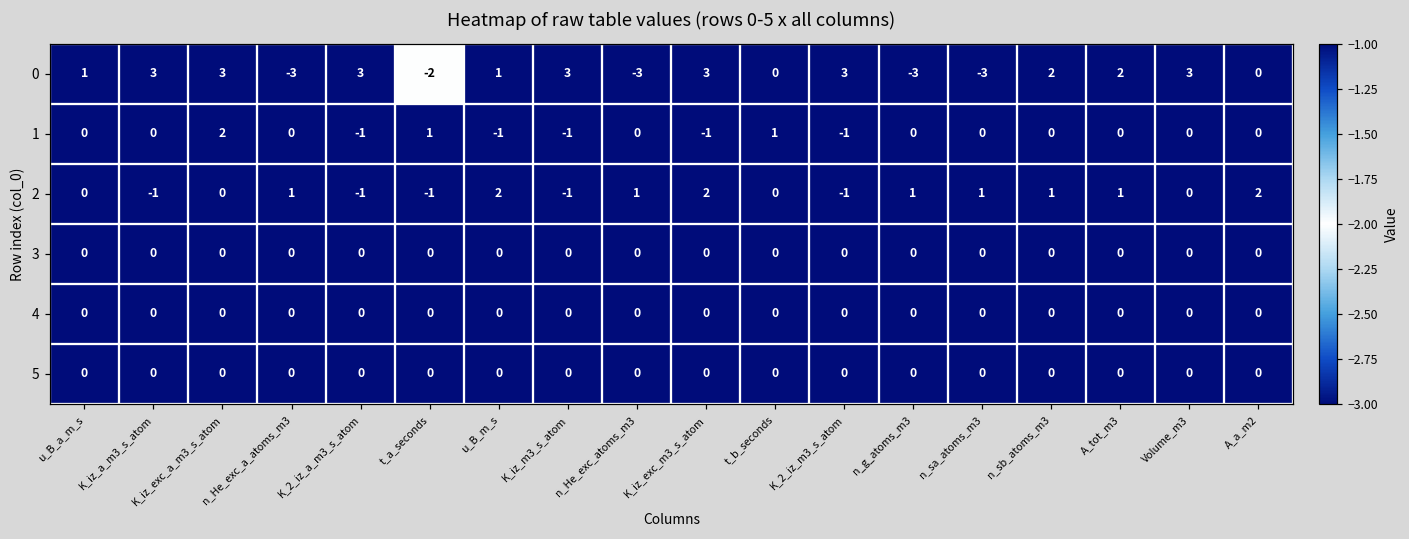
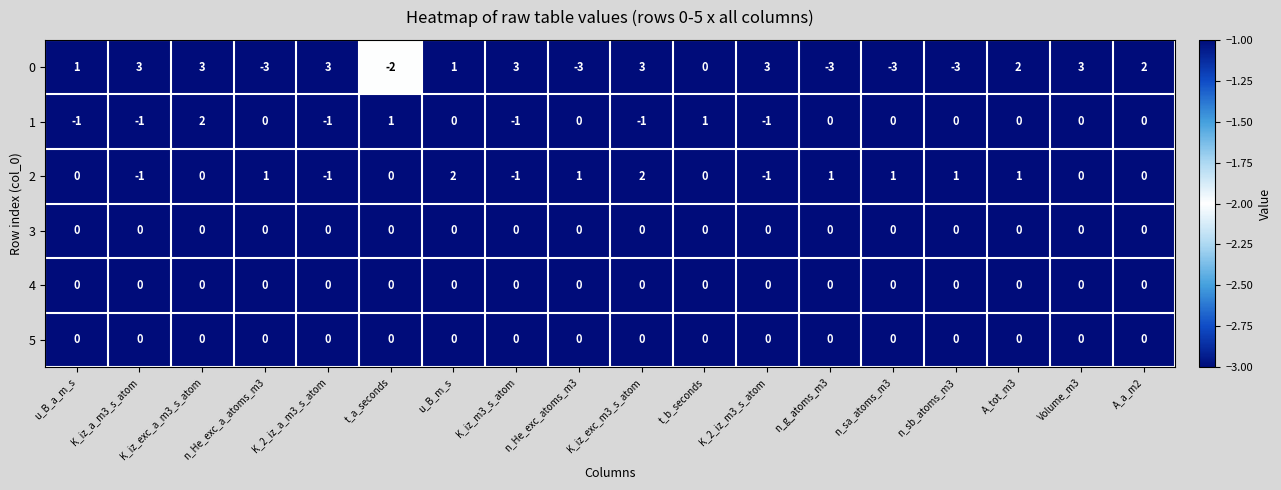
  {
    "0": {
      "u_B_a_m_s": 1,
      "K_iz_a_m3_s_atom": 3,
      "K_iz_exc_a_m3_s_atom": 3,
      "n_He_exc_a_atoms_m3": -3,
      "K_2_iz_a_m3_s_atom": 3,
      "t_a_seconds": -2,
      "u_B_m_s": 1,
      "K_iz_m3_s_atom": 3,
      "n_He_exc_atoms_m3": -3,
      "K_iz_exc_m3_s_atom": 3,
      "t_b_seconds": 0,
      "K_2_iz_m3_s_atom": 3,
      "n_g_atoms_m3": -3,
      "n_sa_atoms_m3": -3,
-     "n_sb_atoms_m3": 2,
+     "n_sb_atoms_m3": -3,
      "A_tot_m3": 2,
      "Volume_m3": 3,
-     "A_a_m2": 0
+     "A_a_m2": 2
    },
    "1": {
-     "u_B_a_m_s": 0,
-     "K_iz_a_m3_s_atom": 0,
+     "u_B_a_m_s": -1,
+     "K_iz_a_m3_s_atom": -1,
      "K_iz_exc_a_m3_s_atom": 2,
      "n_He_exc_a_atoms_m3": 0,
      "K_2_iz_a_m3_s_atom": -1,
      "t_a_seconds": 1,
-     "u_B_m_s": -1,
+     "u_B_m_s": 0,
      "K_iz_m3_s_atom": -1,
      "n_He_exc_atoms_m3": 0,
      "K_iz_exc_m3_s_atom": -1,
      "t_b_seconds": 1,
      "K_2_iz_m3_s_atom": -1,
      "n_g_atoms_m3": 0,
      "n_sa_atoms_m3": 0,
      "n_sb_atoms_m3": 0,
      "A_tot_m3": 0,
      "Volume_m3": 0,
      "A_a_m2": 0
    },
    "2": {
      "u_B_a_m_s": 0,
      "K_iz_a_m3_s_atom": -1,
      "K_iz_exc_a_m3_s_atom": 0,
      "n_He_exc_a_atoms_m3": 1,
      "K_2_iz_a_m3_s_atom": -1,
-     "t_a_seconds": -1,
+     "t_a_seconds": 0,
      "u_B_m_s": 2,
      "K_iz_m3_s_atom": -1,
      "n_He_exc_atoms_m3": 1,
      "K_iz_exc_m3_s_atom": 2,
      "t_b_seconds": 0,
      "K_2_iz_m3_s_atom": -1,
      "n_g_atoms_m3": 1,
      "n_sa_atoms_m3": 1,
      "n_sb_atoms_m3": 1,
      "A_tot_m3": 1,
      "Volume_m3": 0,
-     "A_a_m2": 2
+     "A_a_m2": 0
    },
    "3": {
      "u_B_a_m_s": 0,
      "K_iz_a_m3_s_atom": 0,
      "K_iz_exc_a_m3_s_atom": 0,
      "n_He_exc_a_atoms_m3": 0,
      "K_2_iz_a_m3_s_atom": 0,
      "t_a_seconds": 0,
      "u_B_m_s": 0,
      "K_iz_m3_s_atom": 0,
      "n_He_exc_atoms_m3": 0,
      "K_iz_exc_m3_s_atom": 0,
      "t_b_seconds": 0,
      "K_2_iz_m3_s_atom": 0,
      "n_g_atoms_m3": 0,
      "n_sa_atoms_m3": 0,
      "n_sb_atoms_m3": 0,
      "A_tot_m3": 0,
      "Volume_m3": 0,
      "A_a_m2": 0
    },
    "4": {
      "u_B_a_m_s": 0,
      "K_iz_a_m3_s_atom": 0,
      "K_iz_exc_a_m3_s_atom": 0,
      "n_He_exc_a_atoms_m3": 0,
      "K_2_iz_a_m3_s_atom": 0,
      "t_a_seconds": 0,
      "u_B_m_s": 0,
      "K_iz_m3_s_atom": 0,
      "n_He_exc_atoms_m3": 0,
      "K_iz_exc_m3_s_atom": 0,
      "t_b_seconds": 0,
      "K_2_iz_m3_s_atom": 0,
      "n_g_atoms_m3": 0,
      "n_sa_atoms_m3": 0,
      "n_sb_atoms_m3": 0,
      "A_tot_m3": 0,
      "Volume_m3": 0,
      "A_a_m2": 0
    },
    "5": {
      "u_B_a_m_s": 0,
      "K_iz_a_m3_s_atom": 0,
      "K_iz_exc_a_m3_s_atom": 0,
      "n_He_exc_a_atoms_m3": 0,
      "K_2_iz_a_m3_s_atom": 0,
      "t_a_seconds": 0,
      "u_B_m_s": 0,
      "K_iz_m3_s_atom": 0,
      "n_He_exc_atoms_m3": 0,
      "K_iz_exc_m3_s_atom": 0,
      "t_b_seconds": 0,
      "K_2_iz_m3_s_atom": 0,
      "n_g_atoms_m3": 0,
      "n_sa_atoms_m3": 0,
      "n_sb_atoms_m3": 0,
      "A_tot_m3": 0,
      "Volume_m3": 0,
      "A_a_m2": 0
    }
  }
